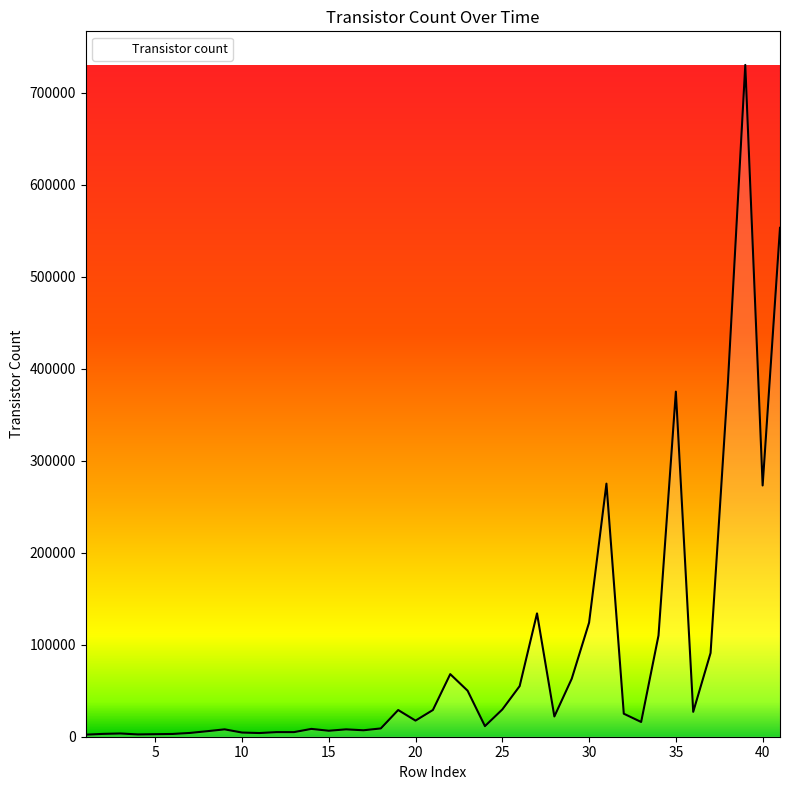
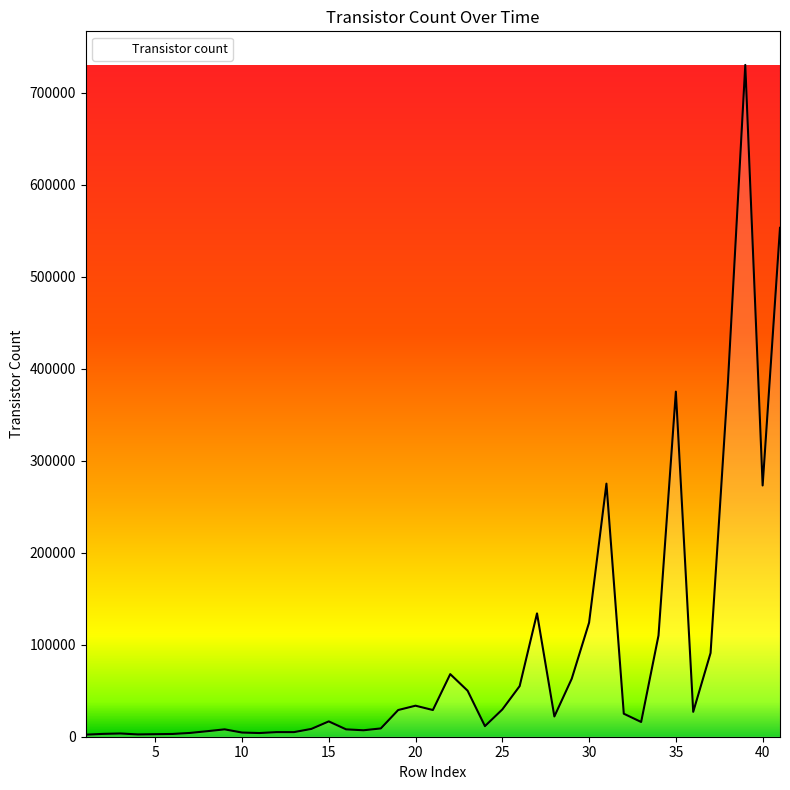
  {
    "10": 0,
-   "15": 10000,
-   "20": 20000,
+   "15": 20000,
+   "20": 30000,
    "25": 30000,
    "30": 120000,
    "35": 380000,
    "40": 270000
  }
